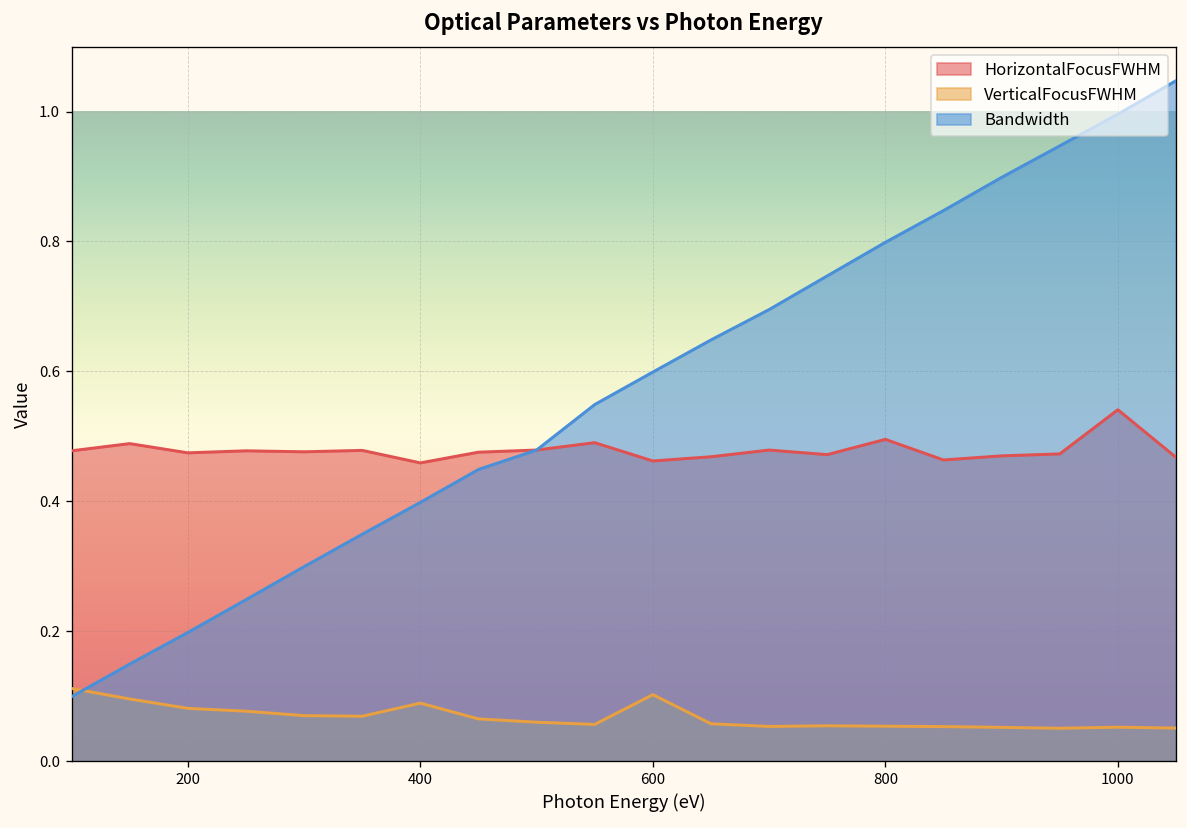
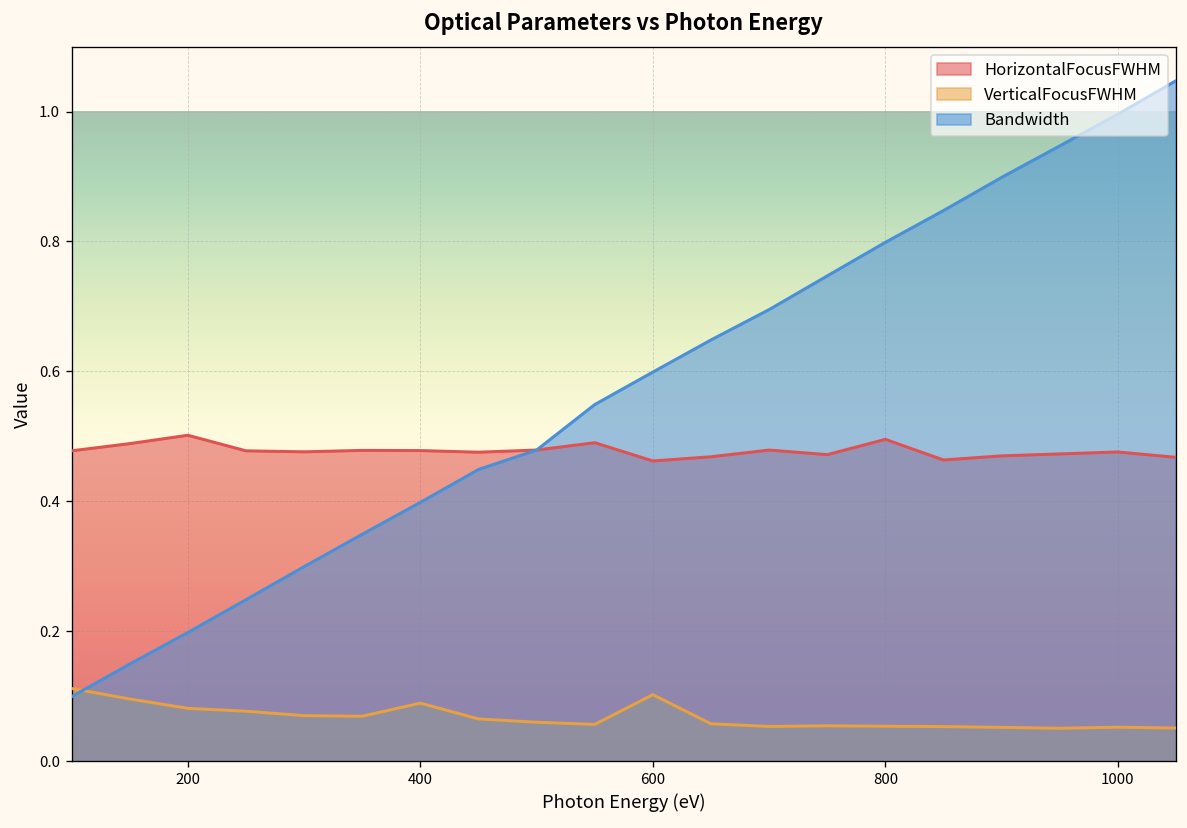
  {
    "HorizontalFocusFWHM": {
-     "200": 0.47,
-     "400": 0.46,
+     "200": 0.50,
+     "400": 0.48,
      "600": 0.46,
      "800": 0.50,
-     "1000": 0.54
+     "1000": 0.48
    },
    "VerticalFocusFWHM": {
      "200": 0.08,
      "400": 0.09,
      "600": 0.10,
      "800": 0.05,
      "1000": 0.05
    },
    "Bandwidth": {
      "200": 0.20,
      "400": 0.40,
      "600": 0.60,
      "800": 0.80
    }
  }
